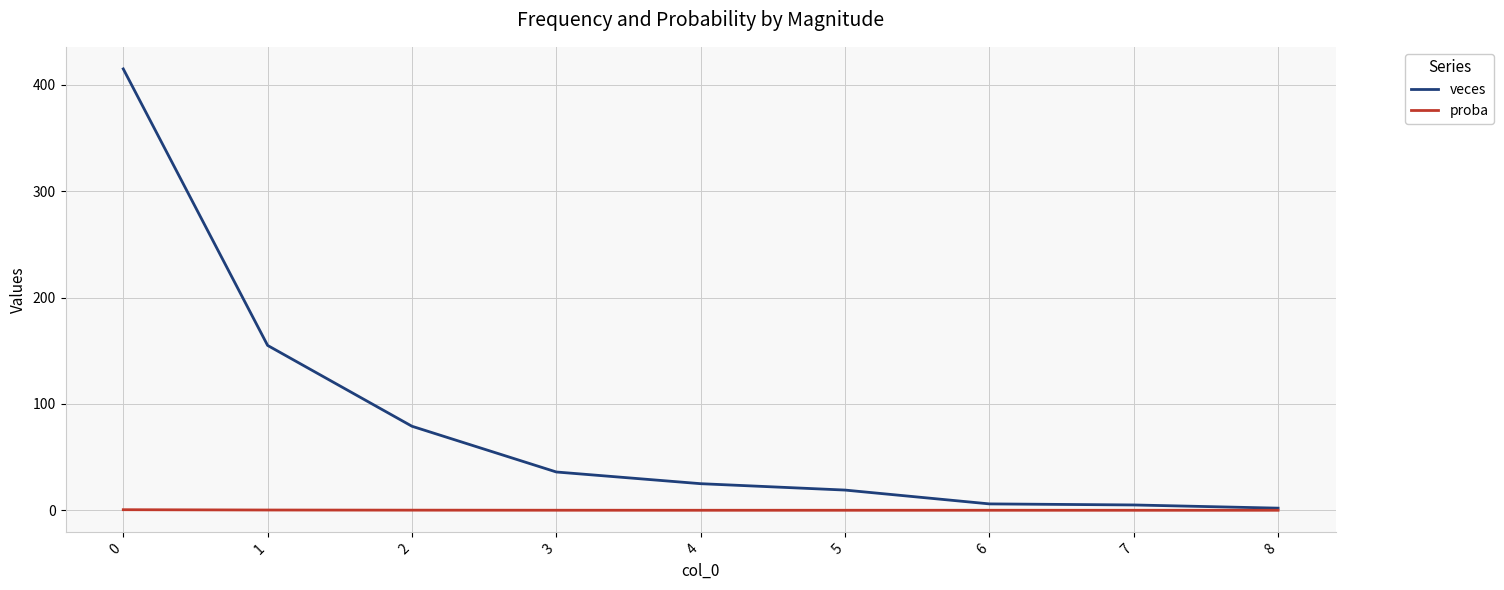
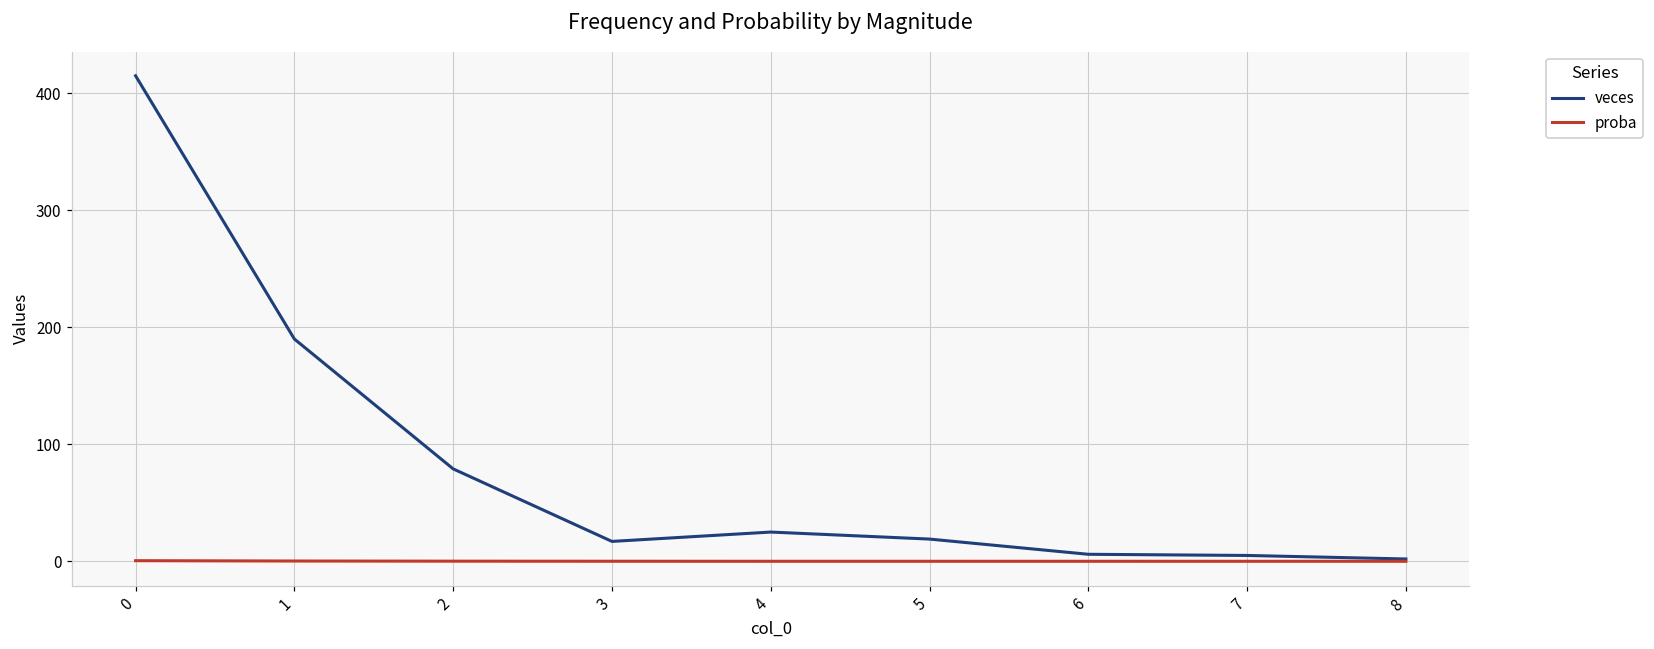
  {
    "veces": {
      "0": 415,
-     "1": 155,
+     "1": 190,
      "2": 79,
-     "3": 36,
+     "3": 17,
      "4": 25,
      "5": 19,
      "6": 6,
      "7": 5
    },
    "proba": {
      "0": 1,
      "1": 0,
      "2": 0,
      "3": 0,
      "4": 0,
      "5": 0,
      "6": 0,
      "7": 0
    }
  }
